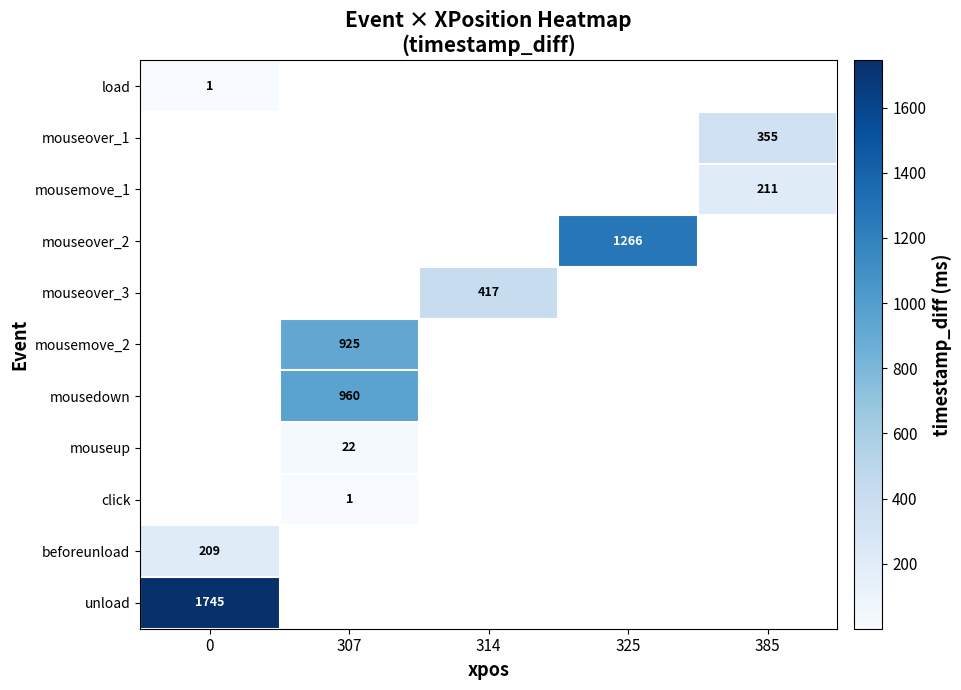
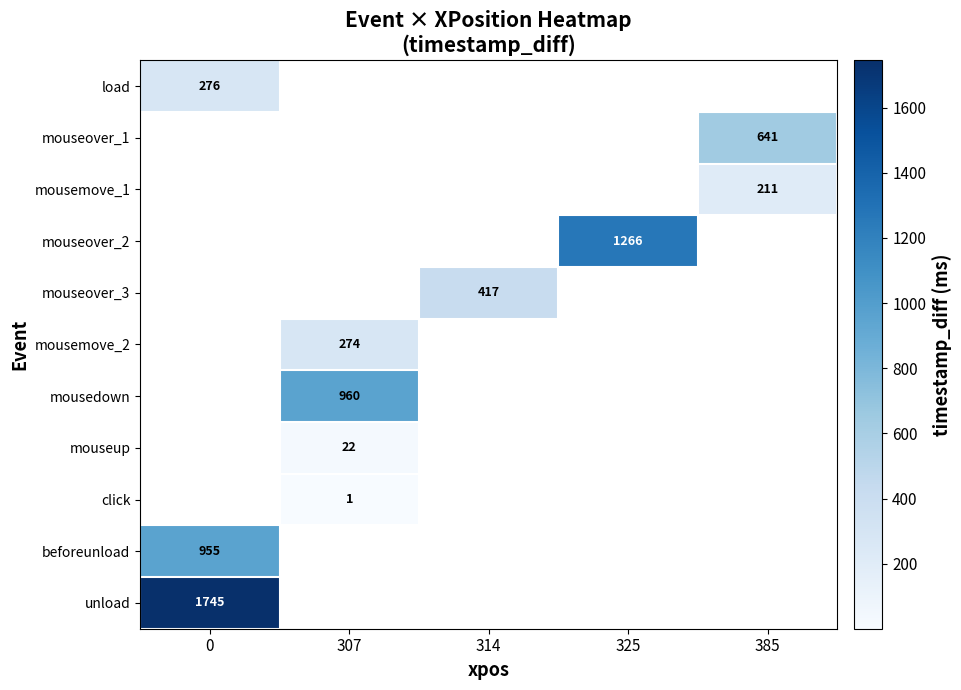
  {
    "load": {
-     "0": 1
+     "0": 276
    },
    "mouseover_1": {
-     "385": 355
+     "385": 641
    },
    "mousemove_1": {
      "385": 211
    },
    "mouseover_2": {
      "325": 1266
    },
    "mouseover_3": {
      "314": 417
    },
    "mousemove_2": {
-     "307": 925
+     "307": 274
    },
    "mousedown": {
      "307": 960
    },
    "mouseup": {
      "307": 22
    },
    "click": {
      "307": 1
    },
    "beforeunload": {
-     "0": 209
+     "0": 955
    },
    "unload": {
      "0": 1745
    }
  }
